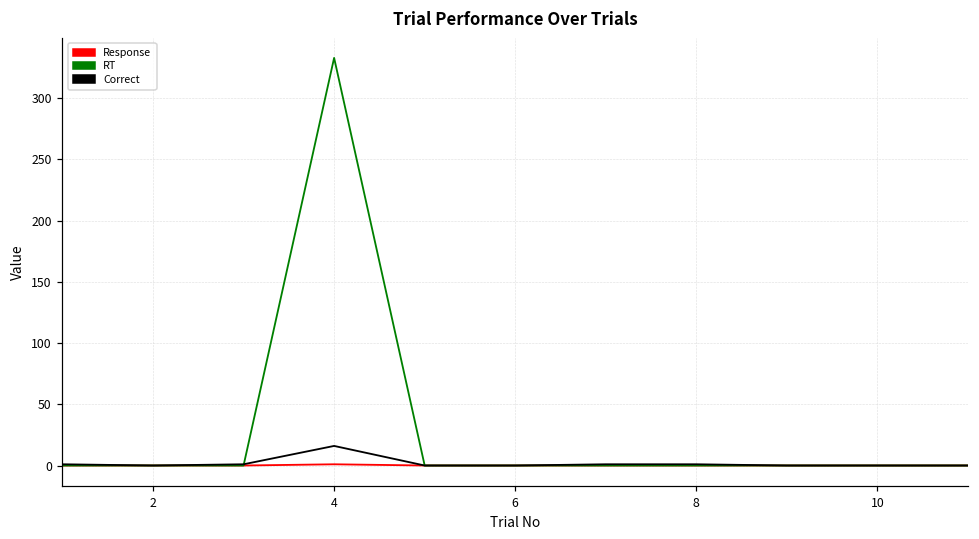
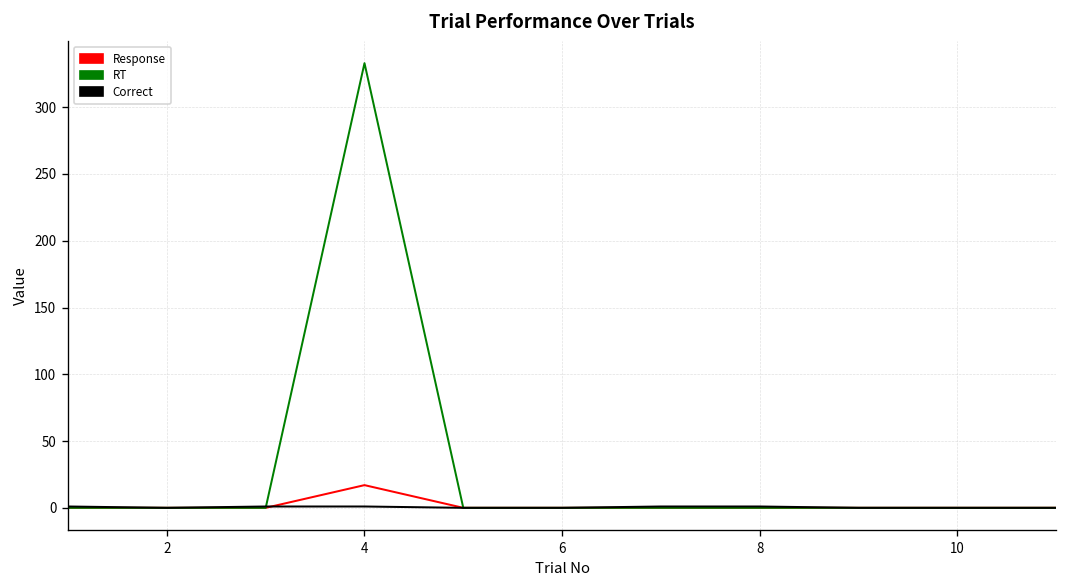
  {
    "Response": {
-     "4": 1
+     "4": 17
    },
    "RT": {
      "4": 333
    },
    "Correct": {
-     "4": 16
+     "4": 1
    }
  }
